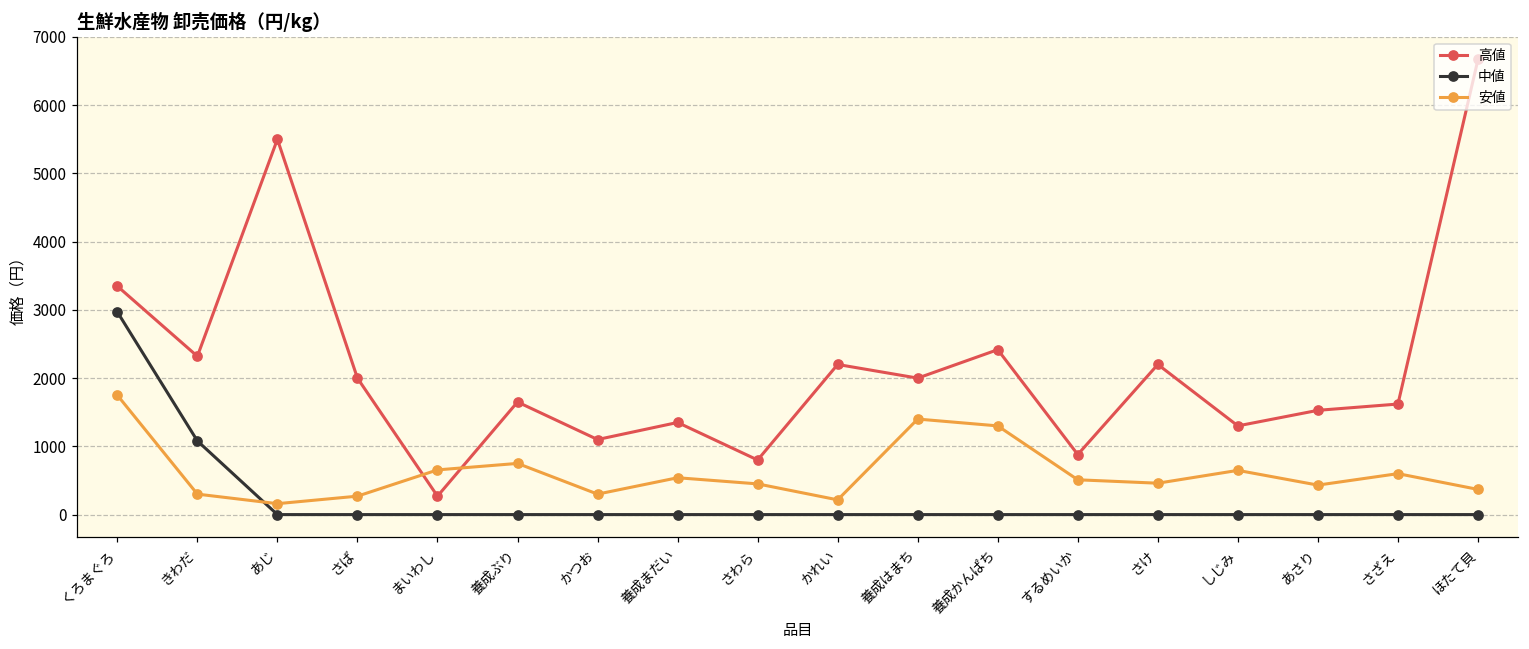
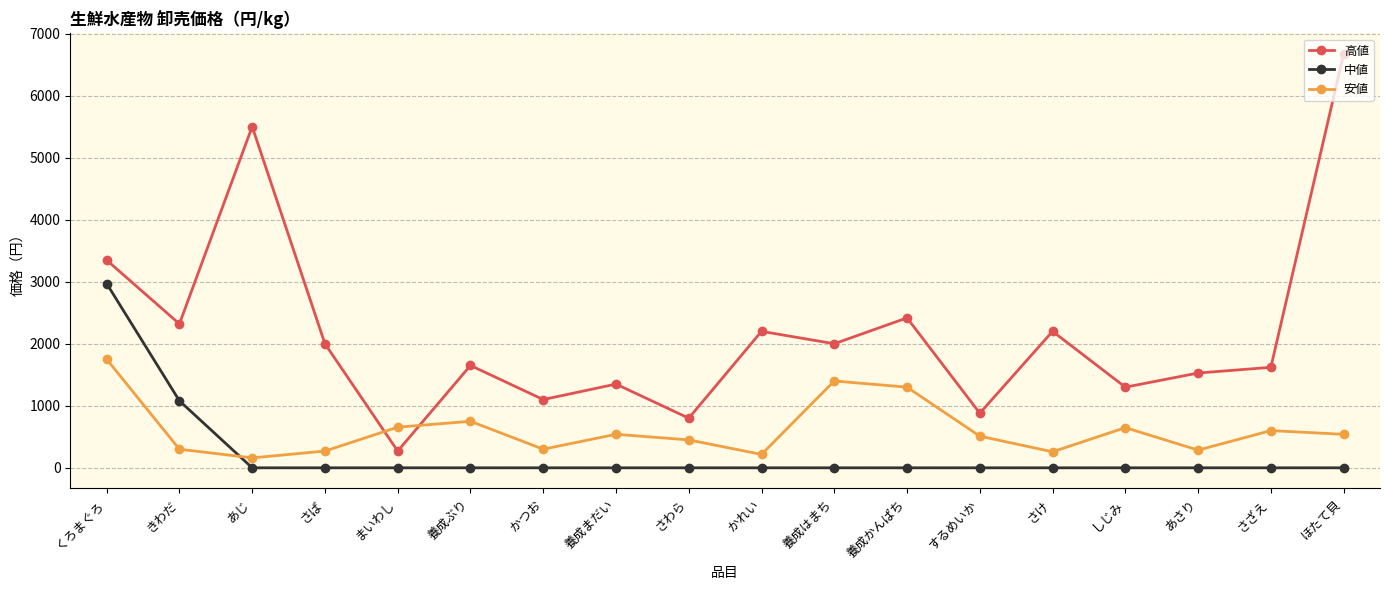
  {
    "高値": {
      "くろまぐろ": 3300,
      "きわだ": 2300,
      "あじ": 5500,
      "さば": 2000,
      "まいわし": 300,
      "養成ぶり": 1700,
      "かつお": 1100,
      "養成まだい": 1400,
      "さわら": 800,
      "かれい": 2200,
      "養成はまち": 2000,
      "養成かんぱち": 2400,
      "するめいか": 900,
      "さけ": 2200,
      "しじみ": 1300,
      "あさり": 1500,
      "さざえ": 1600
    },
    "中値": {
      "くろまぐろ": 3000,
      "きわだ": 1100,
      "あじ": 0,
      "さば": 0,
      "まいわし": 0,
      "養成ぶり": 0,
      "かつお": 0,
      "養成まだい": 0,
      "さわら": 0,
      "かれい": 0,
      "養成はまち": 0,
      "養成かんぱち": 0,
      "するめいか": 0,
      "さけ": 0,
      "しじみ": 0,
      "あさり": 0,
      "さざえ": 0,
      "ほたて貝": 0
    },
    "安値": {
      "くろまぐろ": 1800,
      "きわだ": 300,
      "あじ": 200,
      "さば": 300,
      "まいわし": 700,
      "養成ぶり": 800,
      "かつお": 300,
      "養成まだい": 500,
      "さわら": 500,
      "かれい": 200,
      "養成はまち": 1400,
      "養成かんぱち": 1300,
      "するめいか": 500,
-     "さけ": 500,
+     "さけ": 300,
      "しじみ": 600,
-     "あさり": 400,
+     "あさり": 300,
      "さざえ": 600,
-     "ほたて貝": 400
+     "ほたて貝": 500
    }
  }
